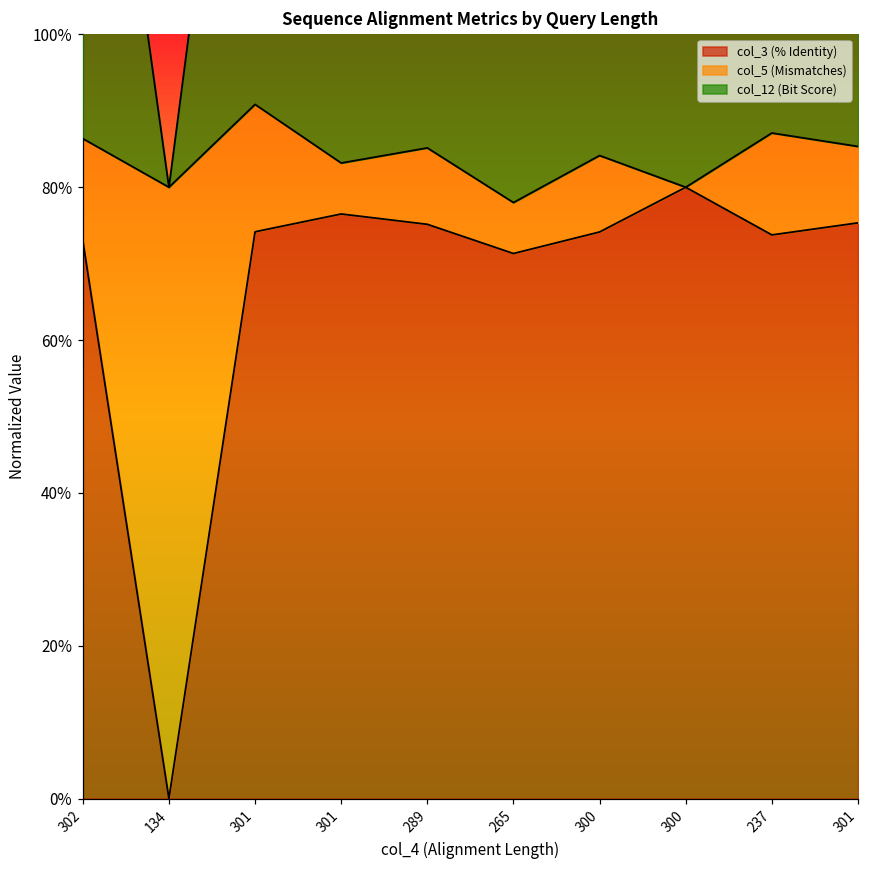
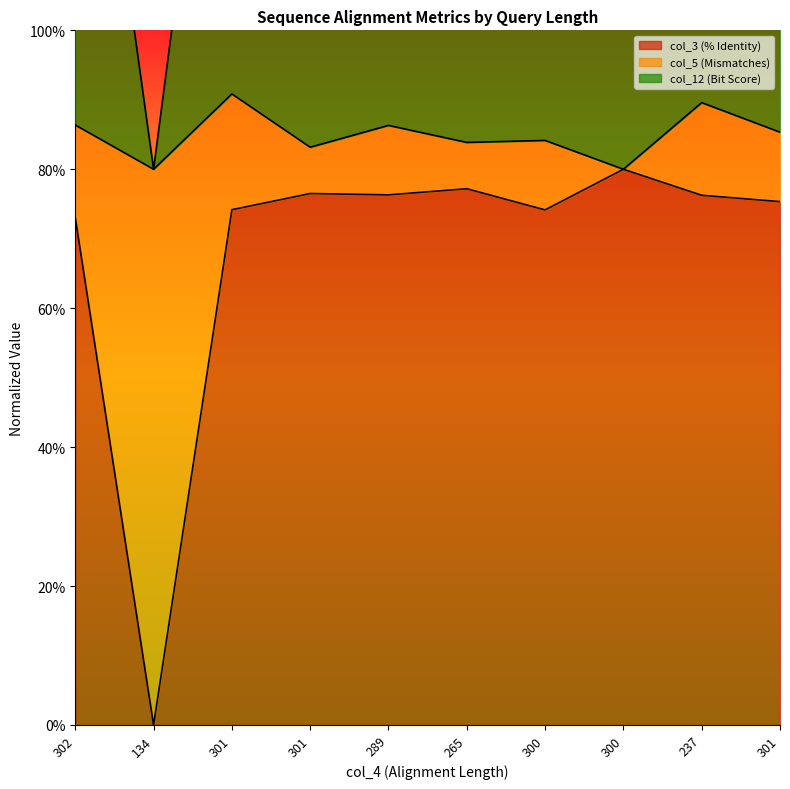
  {
    "col_3 (% Identity)": {
      "302": "73%",
      "134": "0%",
-     "289": "75%",
-     "265": "71%",
-     "237": "74%"
+     "289": "76%",
+     "265": "77%",
+     "237": "76%"
    },
    "col_5 (Mismatches)": {
      "302": "13%",
      "289": "10%",
      "265": "7%",
      "237": "13%"
    }
  }
